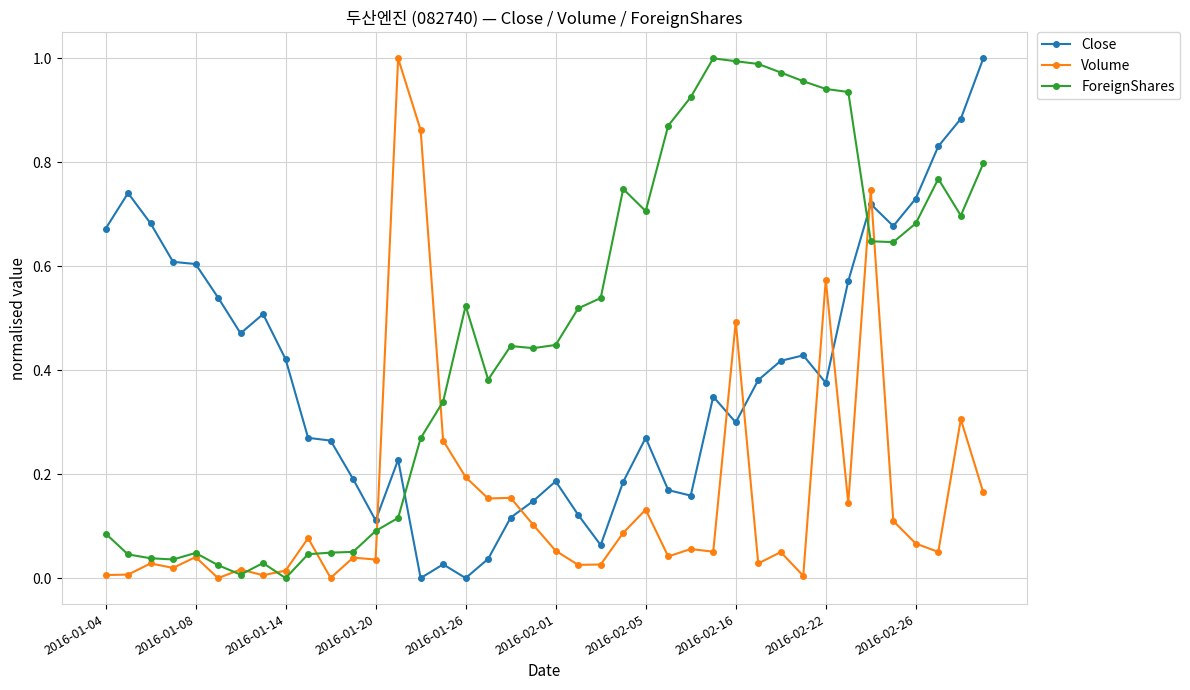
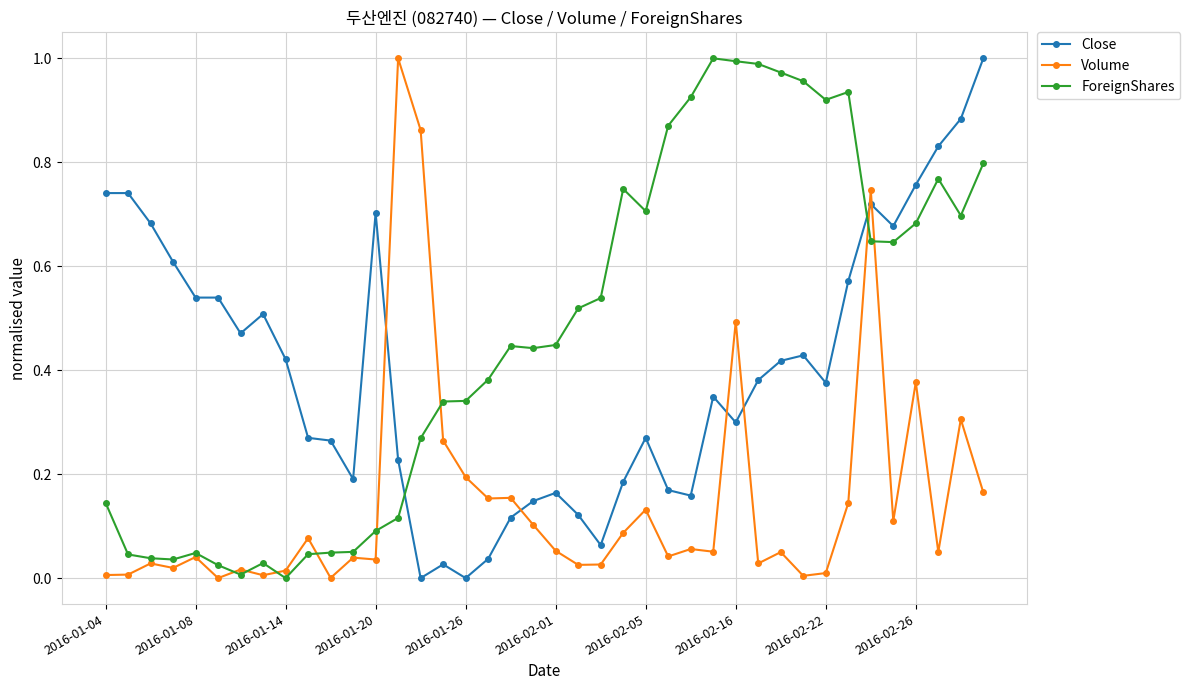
  {
    "Close": {
-     "2016-01-04": 0.67,
-     "2016-01-08": 0.60,
+     "2016-01-04": 0.74,
+     "2016-01-08": 0.54,
      "2016-01-14": 0.42,
-     "2016-01-20": 0.11,
+     "2016-01-20": 0.70,
      "2016-01-26": 0.00,
-     "2016-02-01": 0.19,
+     "2016-02-01": 0.16,
      "2016-02-05": 0.27,
      "2016-02-16": 0.30,
      "2016-02-22": 0.38,
-     "2016-02-26": 0.73
+     "2016-02-26": 0.76
    },
    "Volume": {
      "2016-01-04": 0.01,
      "2016-01-08": 0.04,
      "2016-01-14": 0.01,
      "2016-01-20": 0.04,
      "2016-01-26": 0.19,
      "2016-02-01": 0.05,
      "2016-02-05": 0.13,
      "2016-02-16": 0.49,
-     "2016-02-22": 0.57,
-     "2016-02-26": 0.07
+     "2016-02-22": 0.01,
+     "2016-02-26": 0.38
    },
    "ForeignShares": {
-     "2016-01-04": 0.09,
+     "2016-01-04": 0.15,
      "2016-01-08": 0.05,
      "2016-01-14": 0.00,
      "2016-01-20": 0.09,
-     "2016-01-26": 0.52,
+     "2016-01-26": 0.34,
      "2016-02-01": 0.45,
      "2016-02-05": 0.71,
      "2016-02-16": 0.99,
-     "2016-02-22": 0.94,
+     "2016-02-22": 0.92,
      "2016-02-26": 0.68
    }
  }
